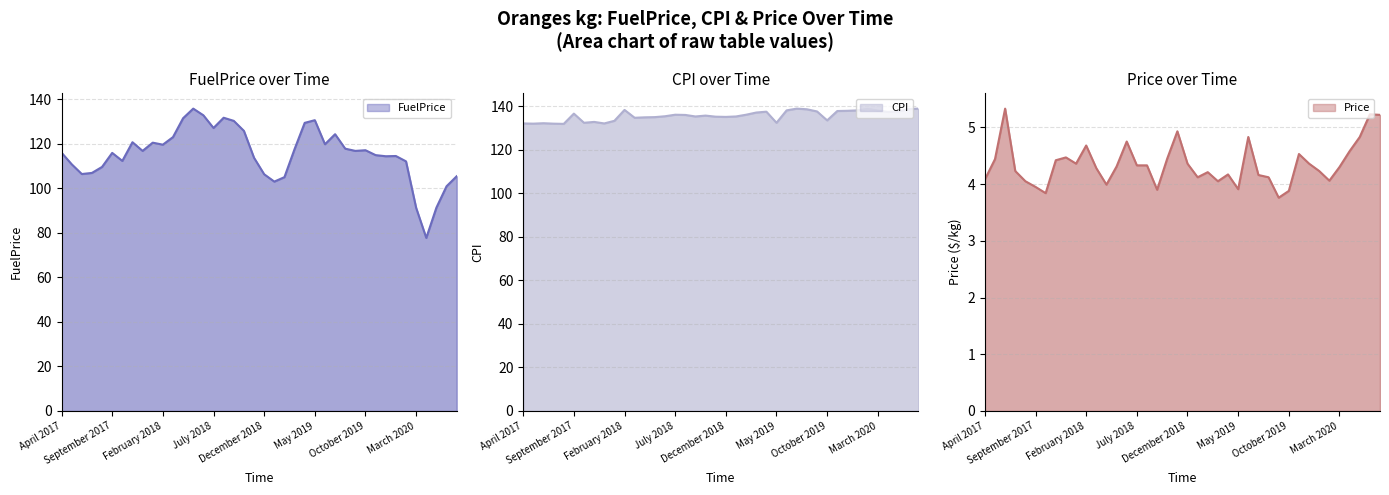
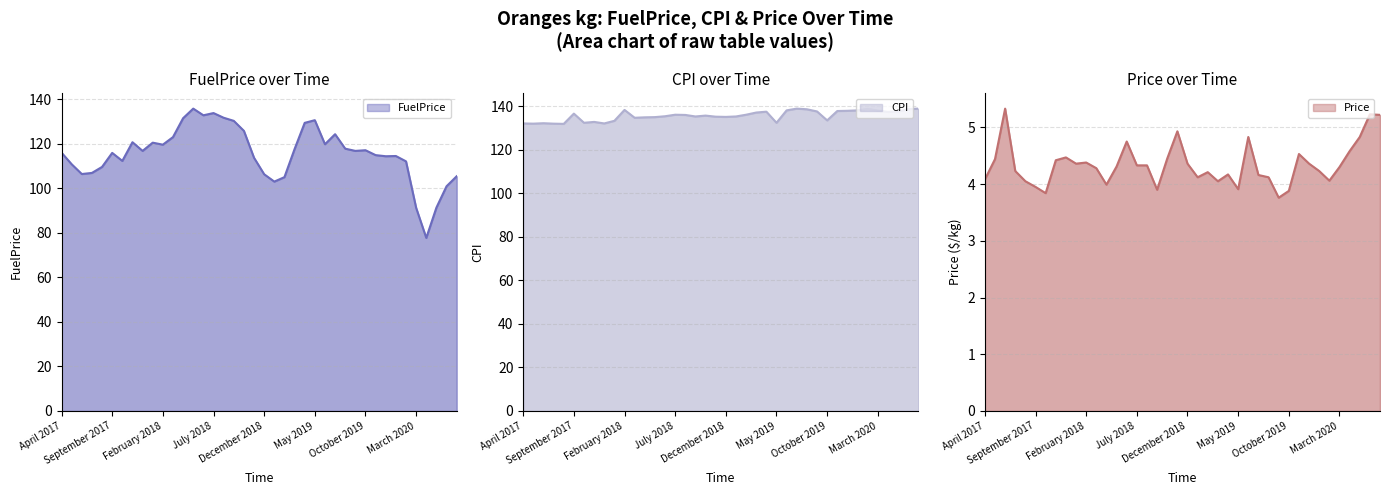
  {
    "FuelPrice over Time": {
      "April 2017": 116,
      "September 2017": 116,
      "February 2018": 120,
-     "July 2018": 127,
+     "July 2018": 134,
      "December 2018": 106,
      "May 2019": 131,
      "October 2019": 117,
      "March 2020": 91
    },
    "CPI over Time": {
      "April 2017": 132,
      "September 2017": 137,
      "February 2018": 138,
      "July 2018": 136,
      "December 2018": 135,
      "May 2019": 132,
      "October 2019": 133
    },
    "Price over Time": {
      "April 2017": 4.1,
      "September 2017": 4.0,
-     "February 2018": 4.7,
+     "February 2018": 4.4,
      "July 2018": 4.3,
      "December 2018": 4.4,
      "May 2019": 3.9,
      "October 2019": 3.9,
      "March 2020": 4.3
    }
  }
